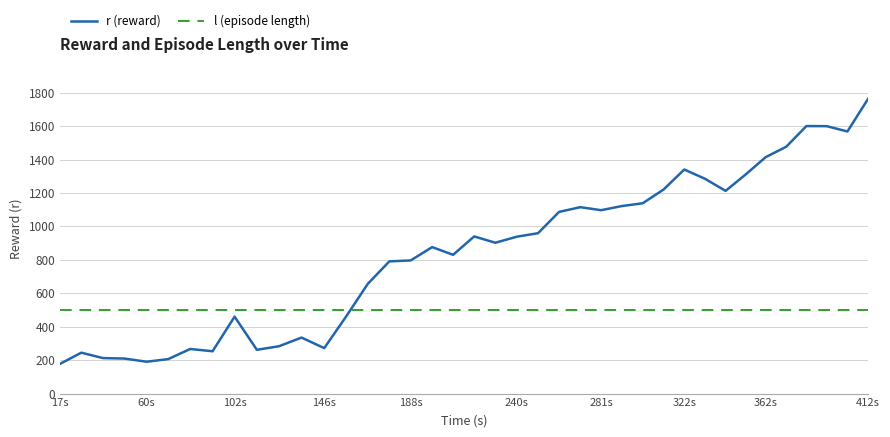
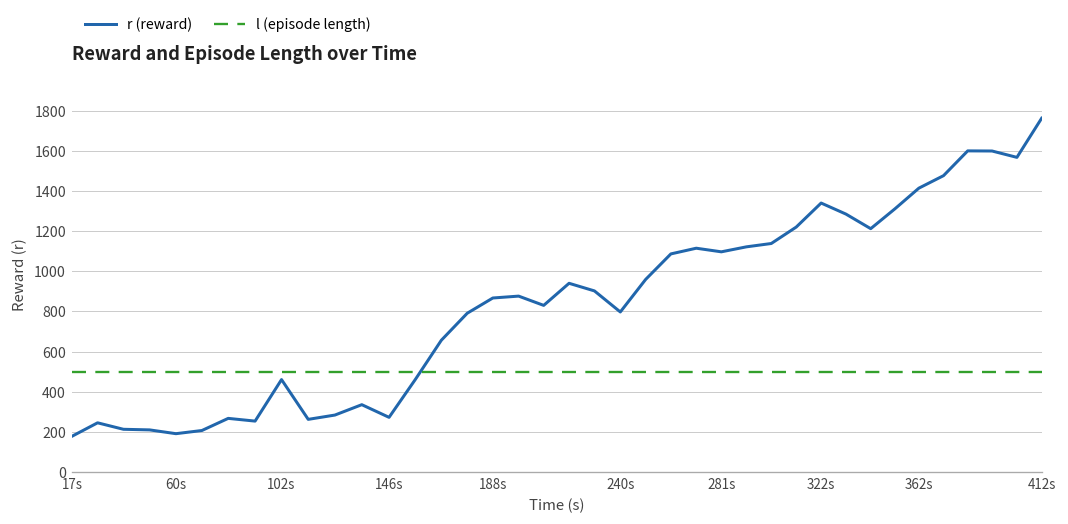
  {
    "r (reward)": {
      "17s": 180,
      "60s": 190,
      "102s": 460,
      "146s": 270,
-     "188s": 800,
-     "240s": 940,
+     "188s": 870,
+     "240s": 800,
      "281s": 1100,
      "322s": 1340,
      "362s": 1410,
      "412s": 1760
    },
    "l (episode length)": {
      "17s": 500,
      "60s": 500,
      "102s": 500,
      "146s": 500,
      "188s": 500,
      "240s": 500,
      "281s": 500,
      "322s": 500,
      "362s": 500,
      "412s": 500
    }
  }
